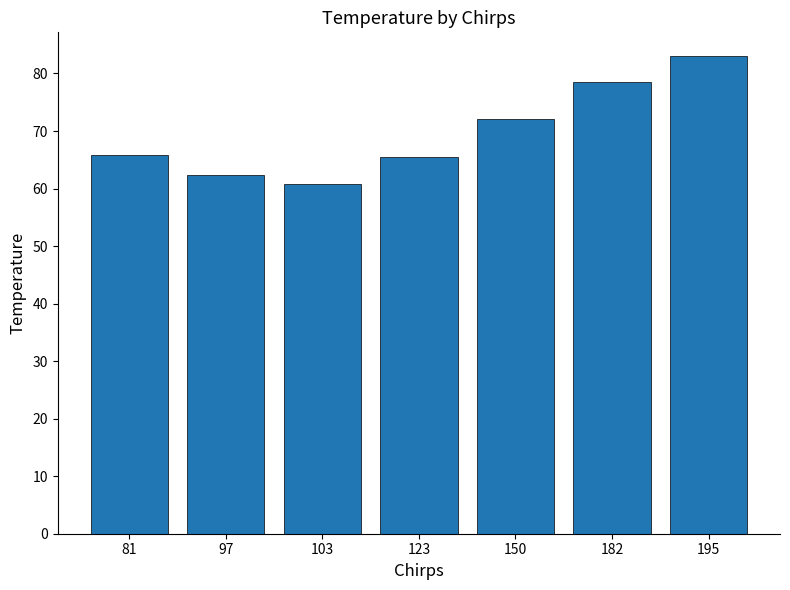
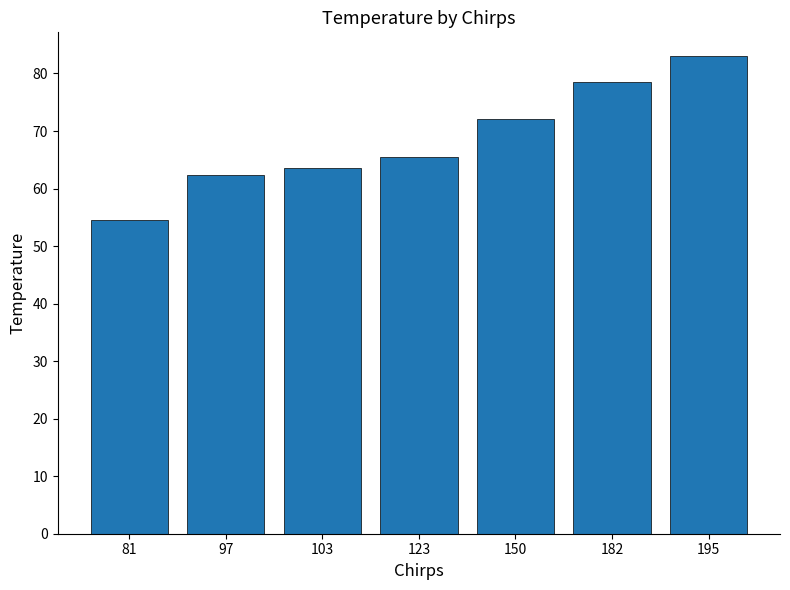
  {
-   "81": 66,
+   "81": 55,
    "97": 62,
-   "103": 61,
+   "103": 64,
    "123": 66,
    "150": 72,
    "182": 79,
    "195": 83
  }
